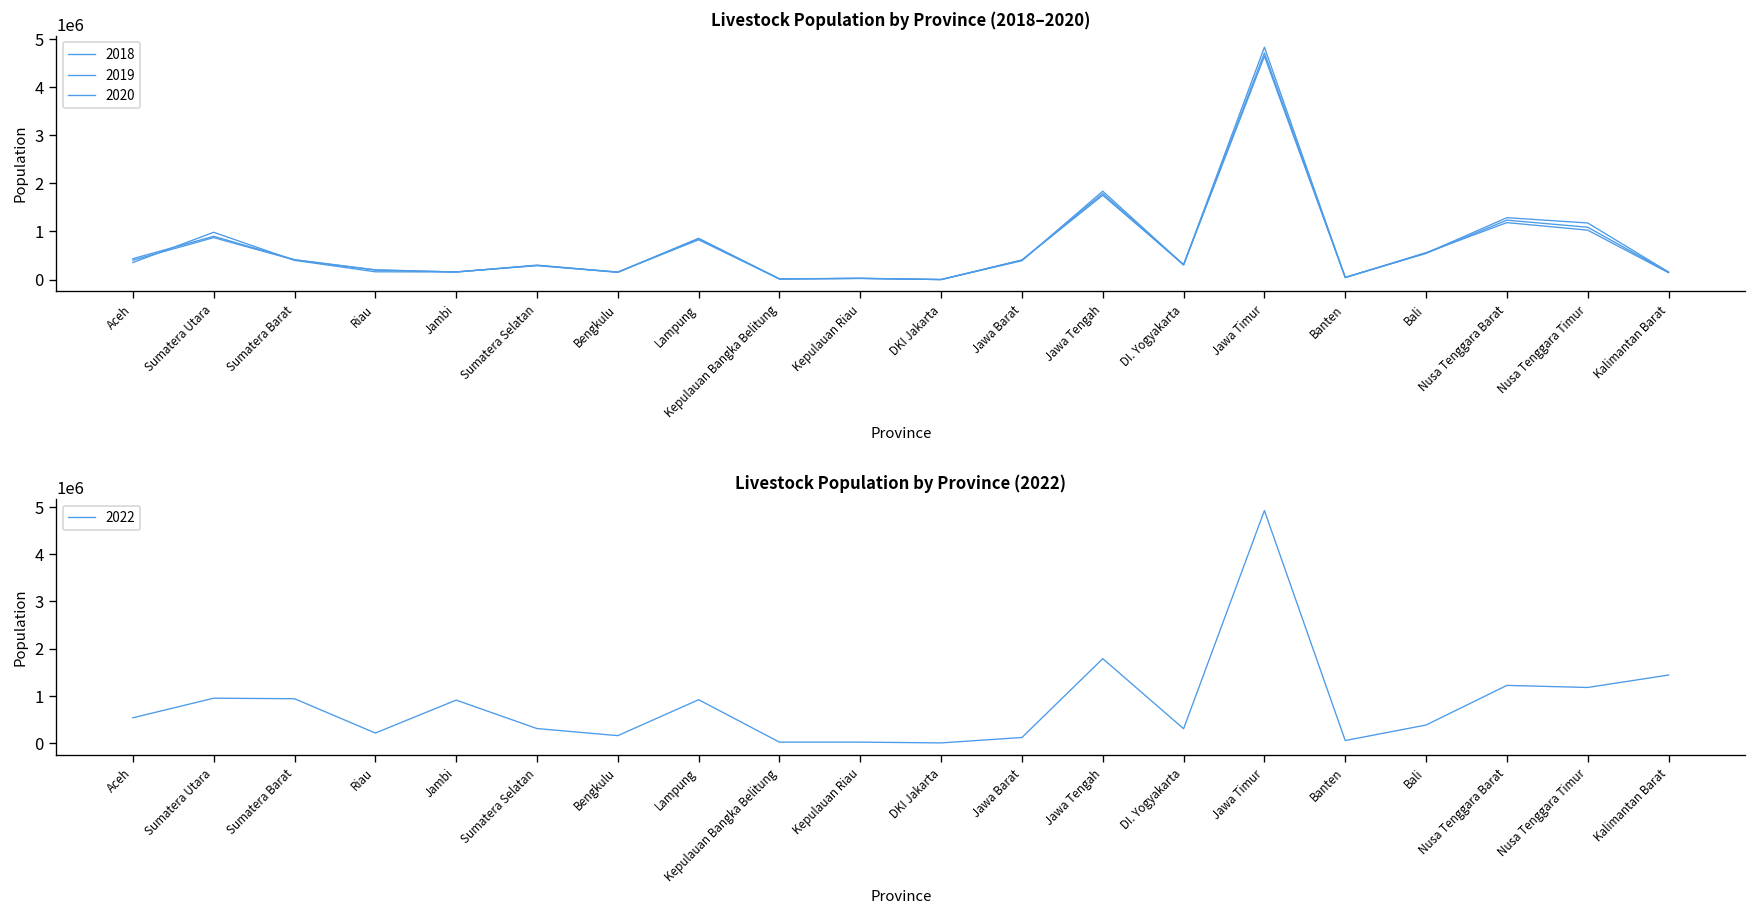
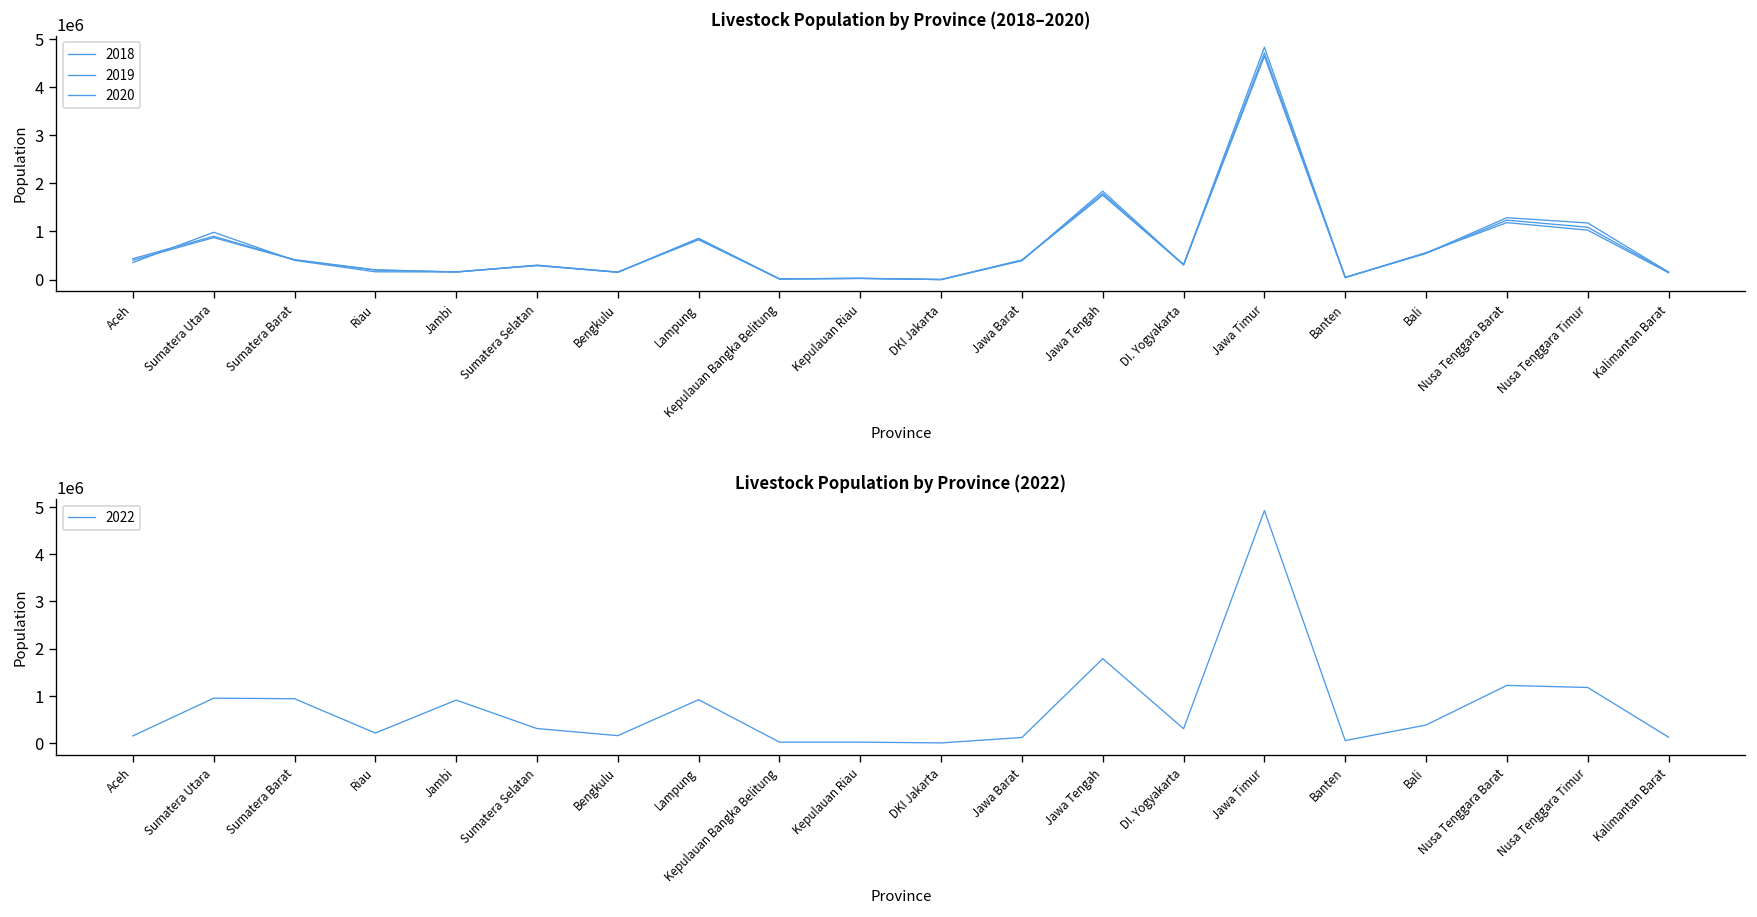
  {
    "Livestock Population by Province (2022)": {
-     "Aceh": 500000,
+     "Aceh": 200000,
      "Sumatera Utara": 900000,
      "Sumatera Barat": 900000,
      "Riau": 200000,
      "Jambi": 900000,
      "Sumatera Selatan": 300000,
      "Bengkulu": 200000,
      "Lampung": 900000,
      "Kepulauan Bangka Belitung": 0,
      "Kepulauan Riau": 0,
      "DKI Jakarta": 0,
      "Jawa Barat": 100000,
      "Jawa Tengah": 1800000,
      "DI. Yogyakarta": 300000,
      "Jawa Timur": 4900000,
      "Banten": 100000,
      "Bali": 400000,
      "Nusa Tenggara Barat": 1200000,
      "Nusa Tenggara Timur": 1200000,
-     "Kalimantan Barat": 1400000
+     "Kalimantan Barat": 100000
    }
  }
